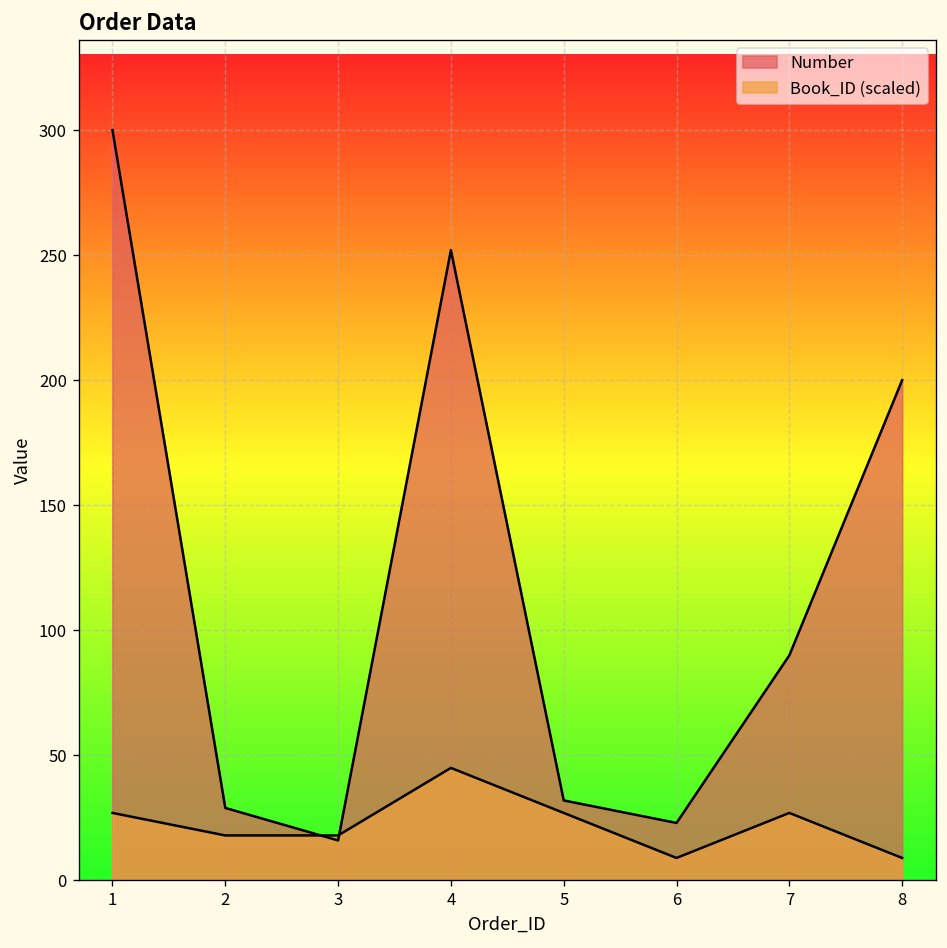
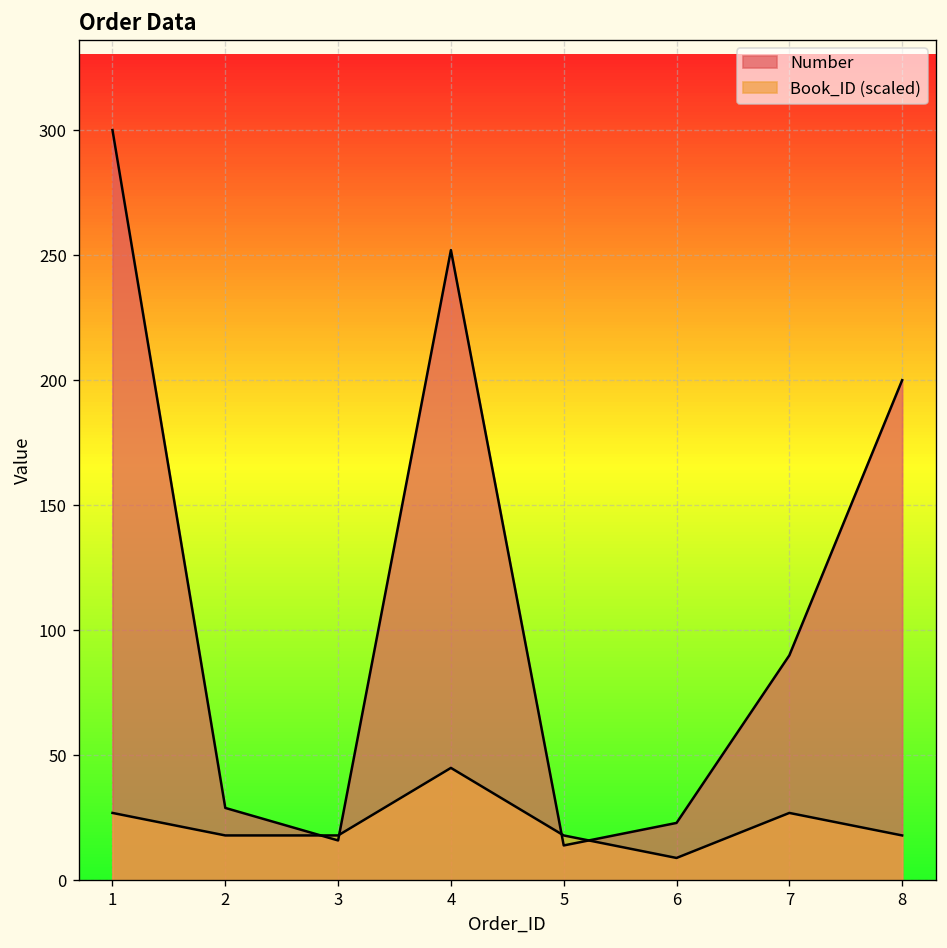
  {
    "Number": {
      "1": 300,
      "2": 29,
      "3": 16,
      "4": 252,
-     "5": 32,
+     "5": 14,
      "6": 23,
      "7": 90,
      "8": 200
    },
    "Book_ID (scaled)": {
      "1": 27,
      "2": 18,
      "3": 18,
      "4": 45,
-     "5": 27,
+     "5": 18,
      "6": 9,
      "7": 27,
-     "8": 9
+     "8": 18
    }
  }
